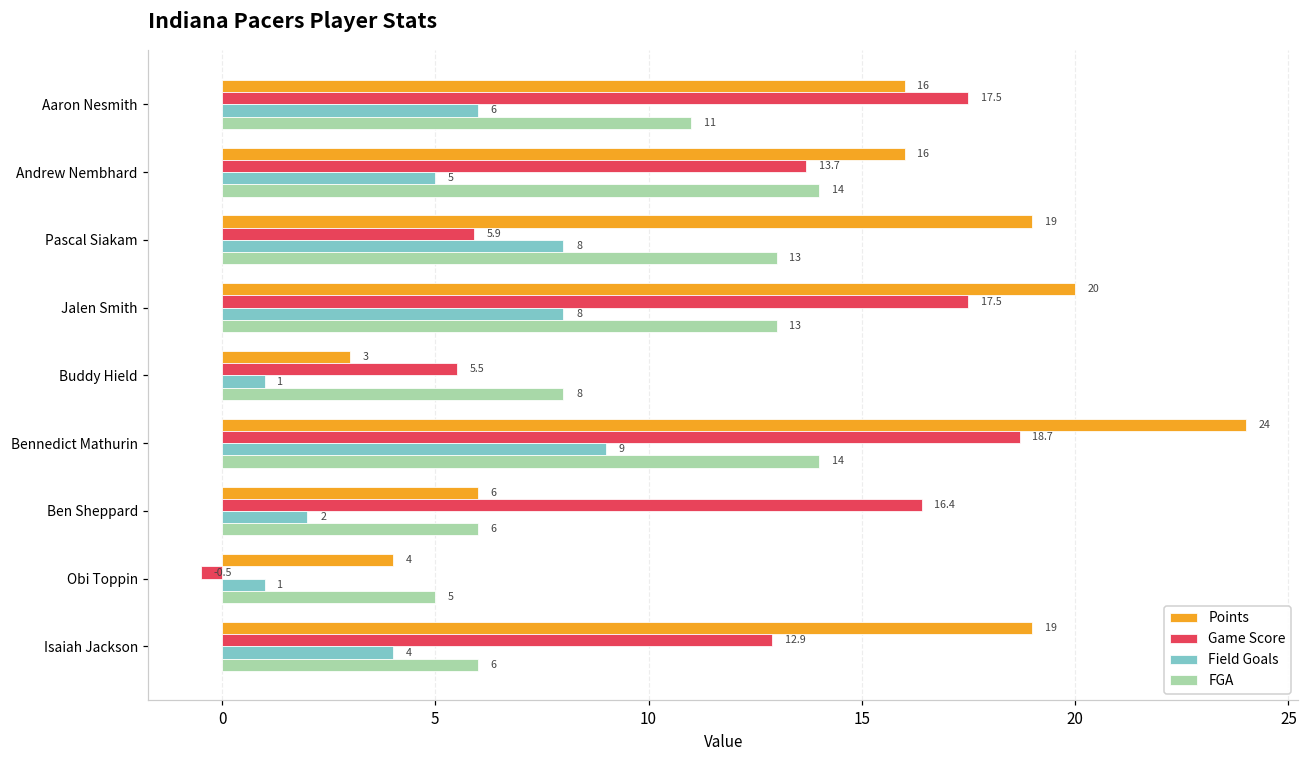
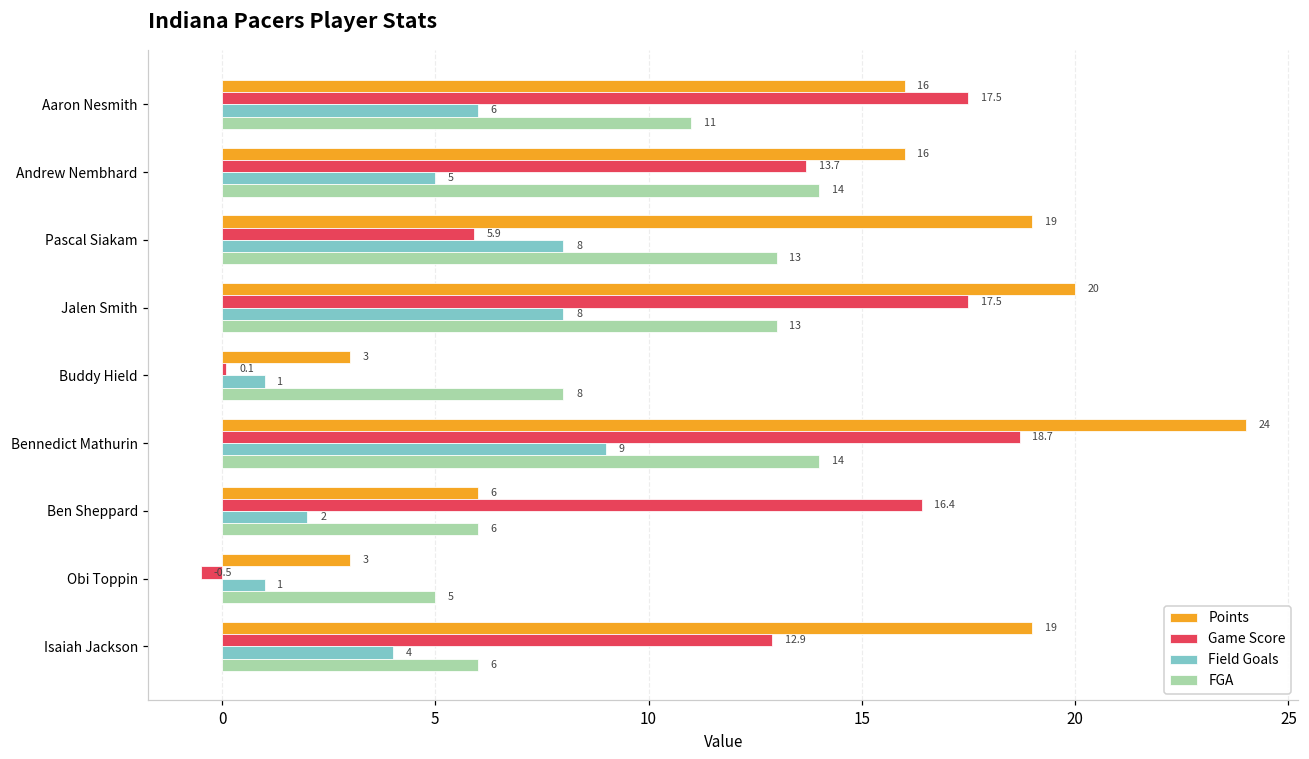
  {
    "Points": {
      "Aaron Nesmith": 16,
      "Andrew Nembhard": 16,
      "Pascal Siakam": 19,
      "Jalen Smith": 20,
      "Buddy Hield": 3,
      "Bennedict Mathurin": 24,
      "Ben Sheppard": 6,
-     "Obi Toppin": 4,
+     "Obi Toppin": 3,
      "Isaiah Jackson": 19
    },
    "Game Score": {
      "Aaron Nesmith": 17.5,
      "Andrew Nembhard": 13.7,
      "Pascal Siakam": 5.9,
      "Jalen Smith": 17.5,
-     "Buddy Hield": 5.5,
+     "Buddy Hield": 0.1,
      "Bennedict Mathurin": 18.7,
      "Ben Sheppard": 16.4,
      "Obi Toppin": -0.5,
      "Isaiah Jackson": 12.9
    }
  }
